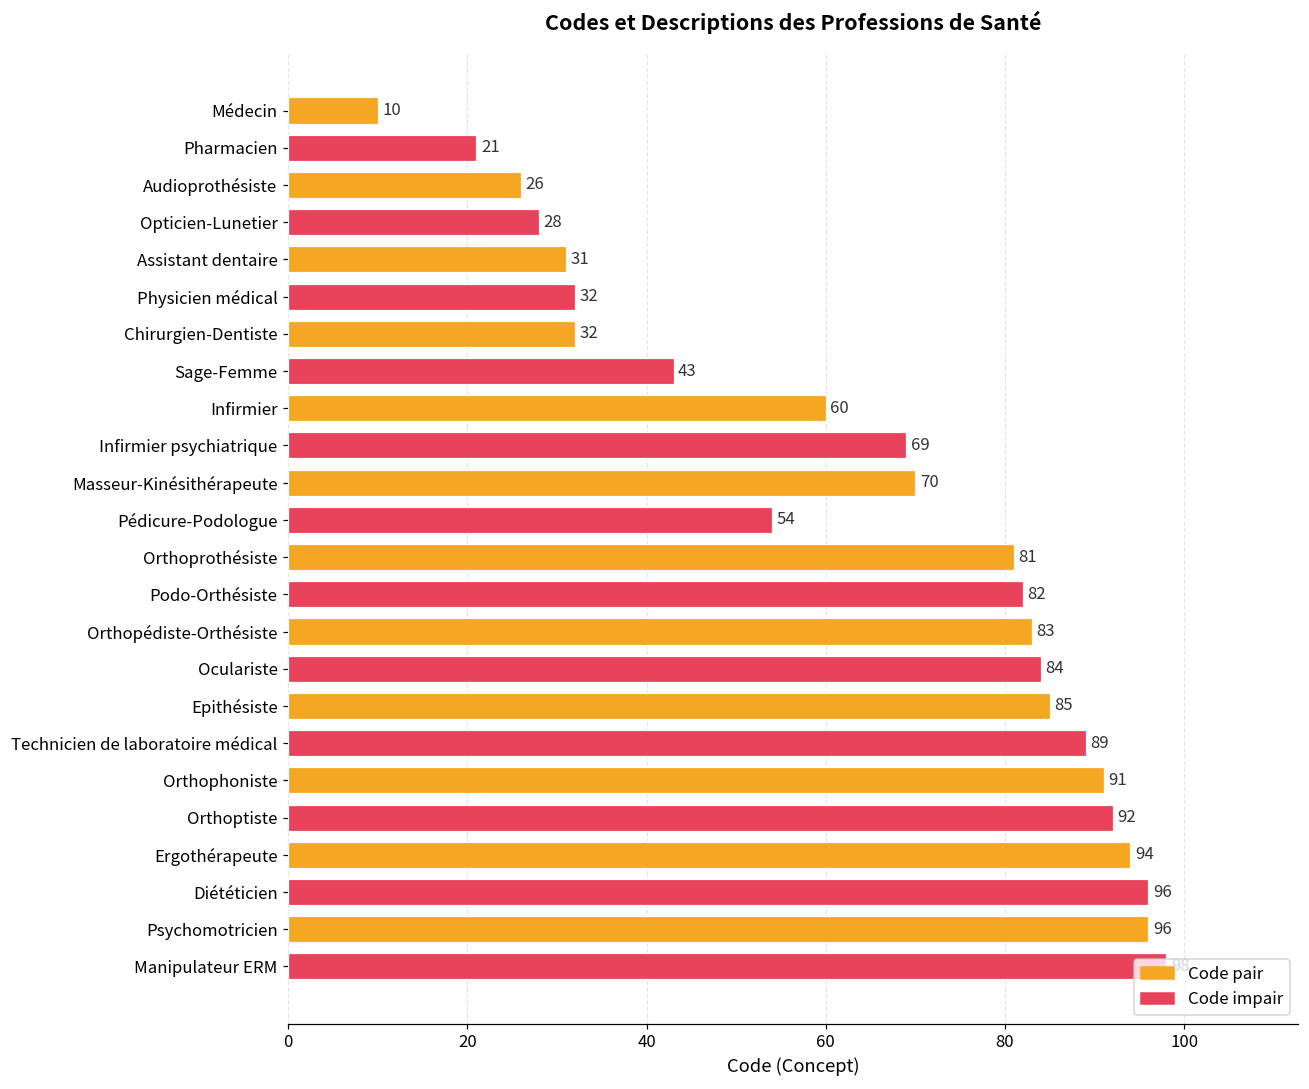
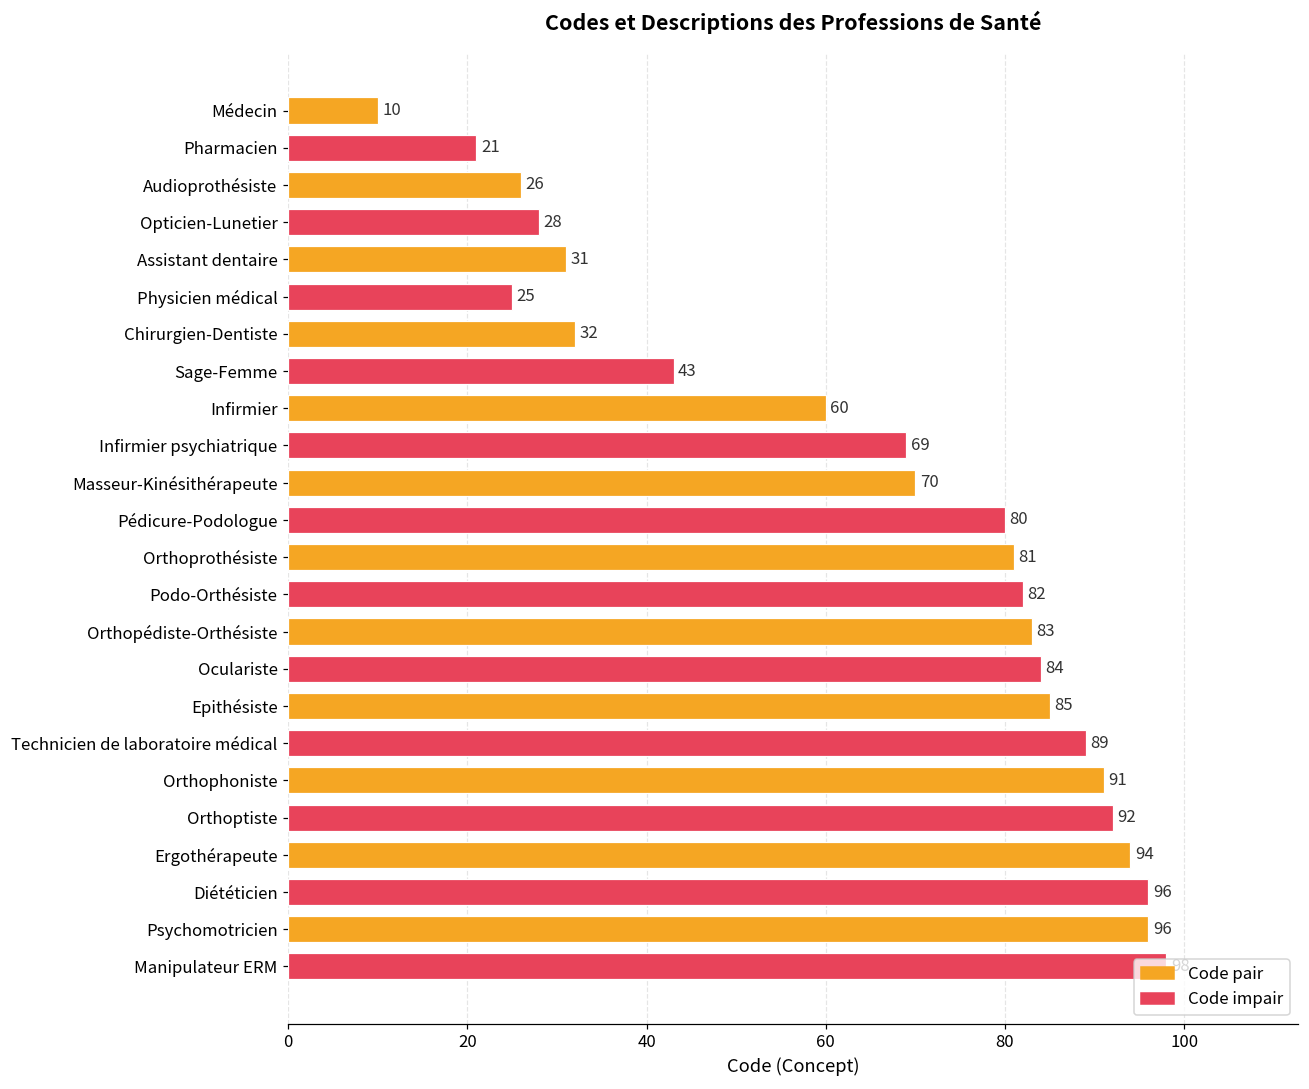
  {
    "Médecin": 10,
    "Pharmacien": 21,
    "Audioprothésiste": 26,
    "Opticien-Lunetier": 28,
    "Assistant dentaire": 31,
-   "Physicien médical": 32,
+   "Physicien médical": 25,
    "Chirurgien-Dentiste": 32,
    "Sage-Femme": 43,
    "Infirmier": 60,
    "Infirmier psychiatrique": 69,
    "Masseur-Kinésithérapeute": 70,
-   "Pédicure-Podologue": 54,
+   "Pédicure-Podologue": 80,
    "Orthoprothésiste": 81,
    "Podo-Orthésiste": 82,
    "Orthopédiste-Orthésiste": 83,
    "Oculariste": 84,
    "Epithésiste": 85,
    "Technicien de laboratoire médical": 89,
    "Orthophoniste": 91,
    "Orthoptiste": 92,
    "Ergothérapeute": 94,
    "Diététicien": 96,
    "Psychomotricien": 96
  }
